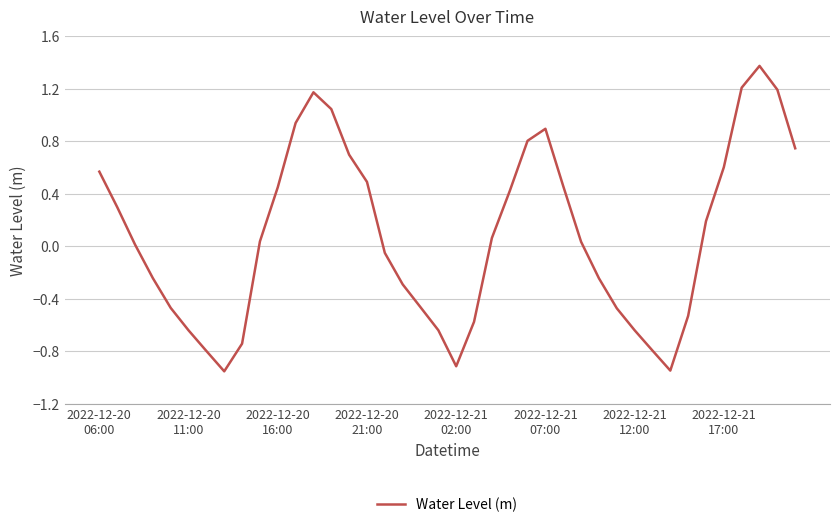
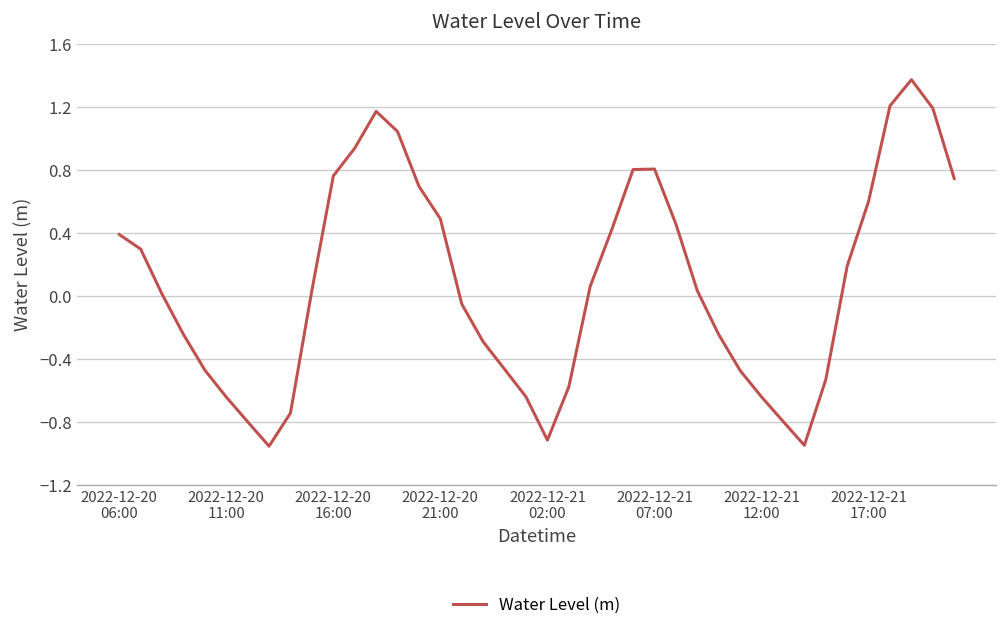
  {
-   "2022-12-20 06:00": 0.57,
+   "2022-12-20 06:00": 0.39,
    "2022-12-20 11:00": -0.64,
-   "2022-12-20 16:00": 0.45,
+   "2022-12-20 16:00": 0.76,
    "2022-12-20 21:00": 0.49,
    "2022-12-21 02:00": -0.92,
-   "2022-12-21 07:00": 0.89,
+   "2022-12-21 07:00": 0.81,
    "2022-12-21 12:00": -0.64,
    "2022-12-21 17:00": 0.60
  }
